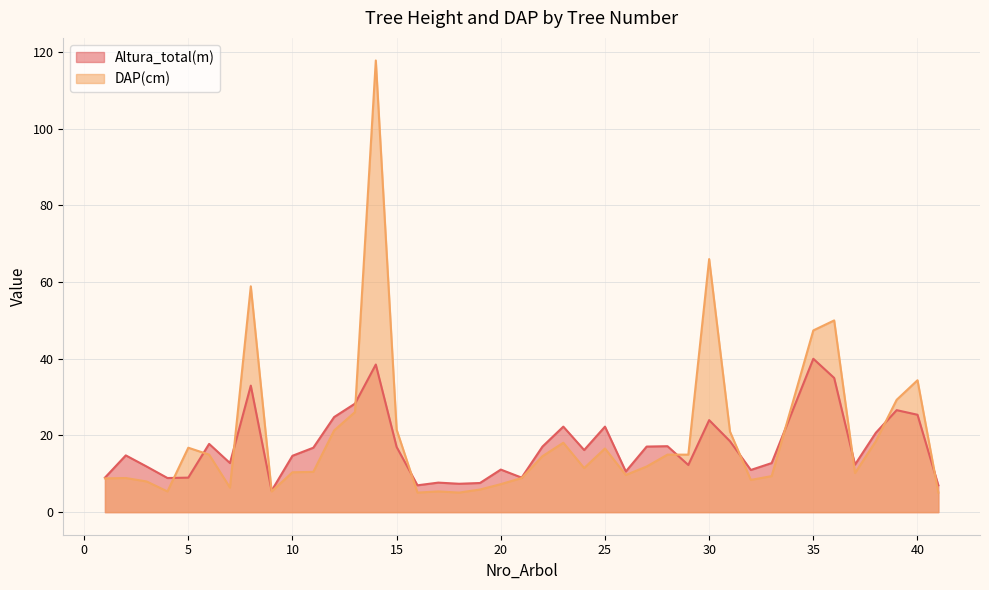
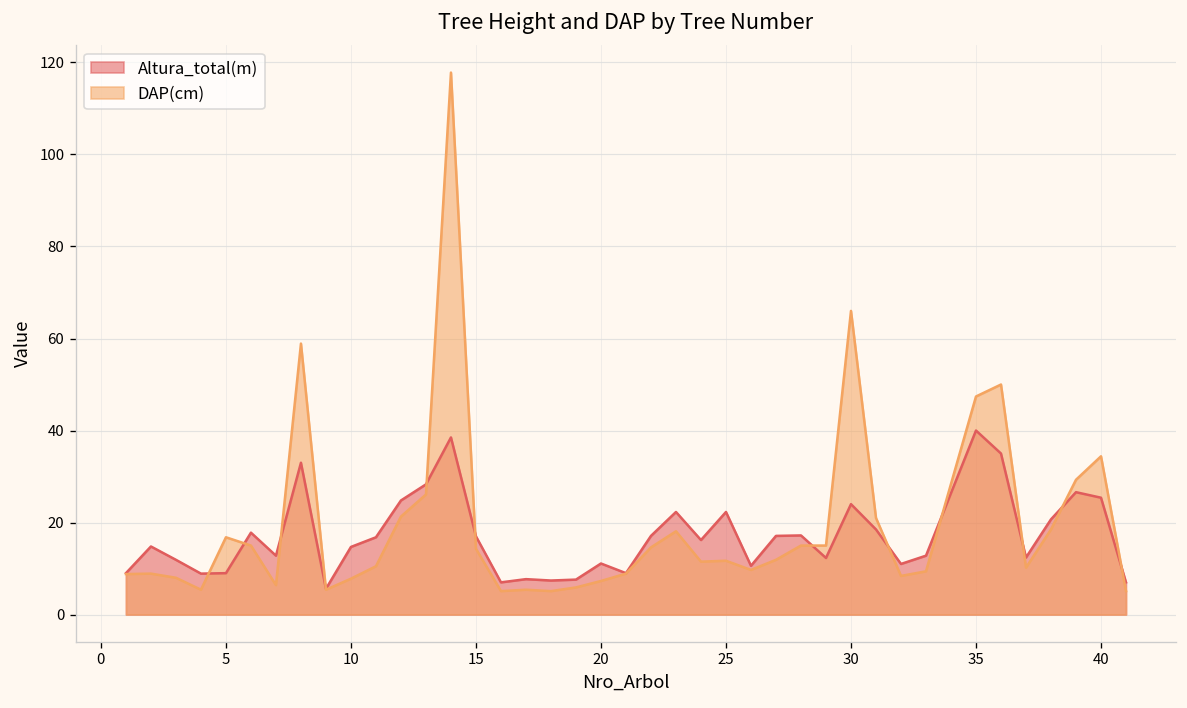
  {
    "Altura_total(m)": {
      "5": 9,
      "10": 15,
      "15": 17,
      "20": 11,
      "25": 22,
      "30": 24,
      "35": 40,
      "40": 25
    },
    "DAP(cm)": {
      "5": 17,
-     "10": 10,
-     "15": 22,
+     "10": 8,
+     "15": 14,
      "20": 7,
-     "25": 17,
+     "25": 12,
      "30": 66,
      "35": 47,
      "40": 34
    }
  }
